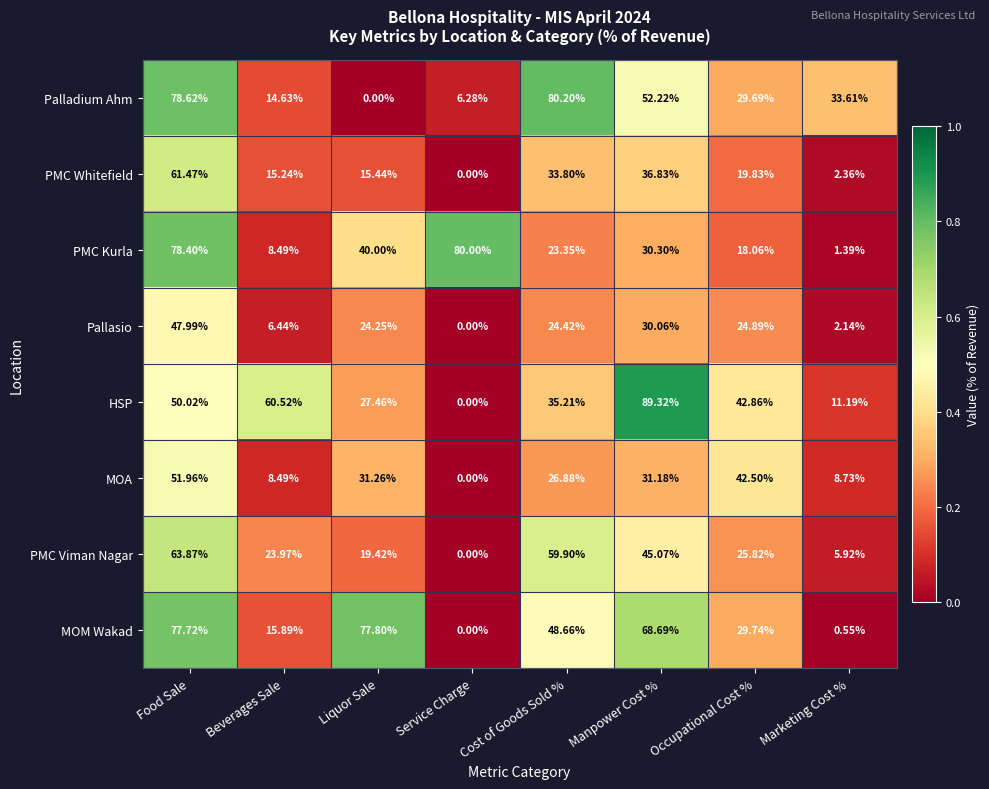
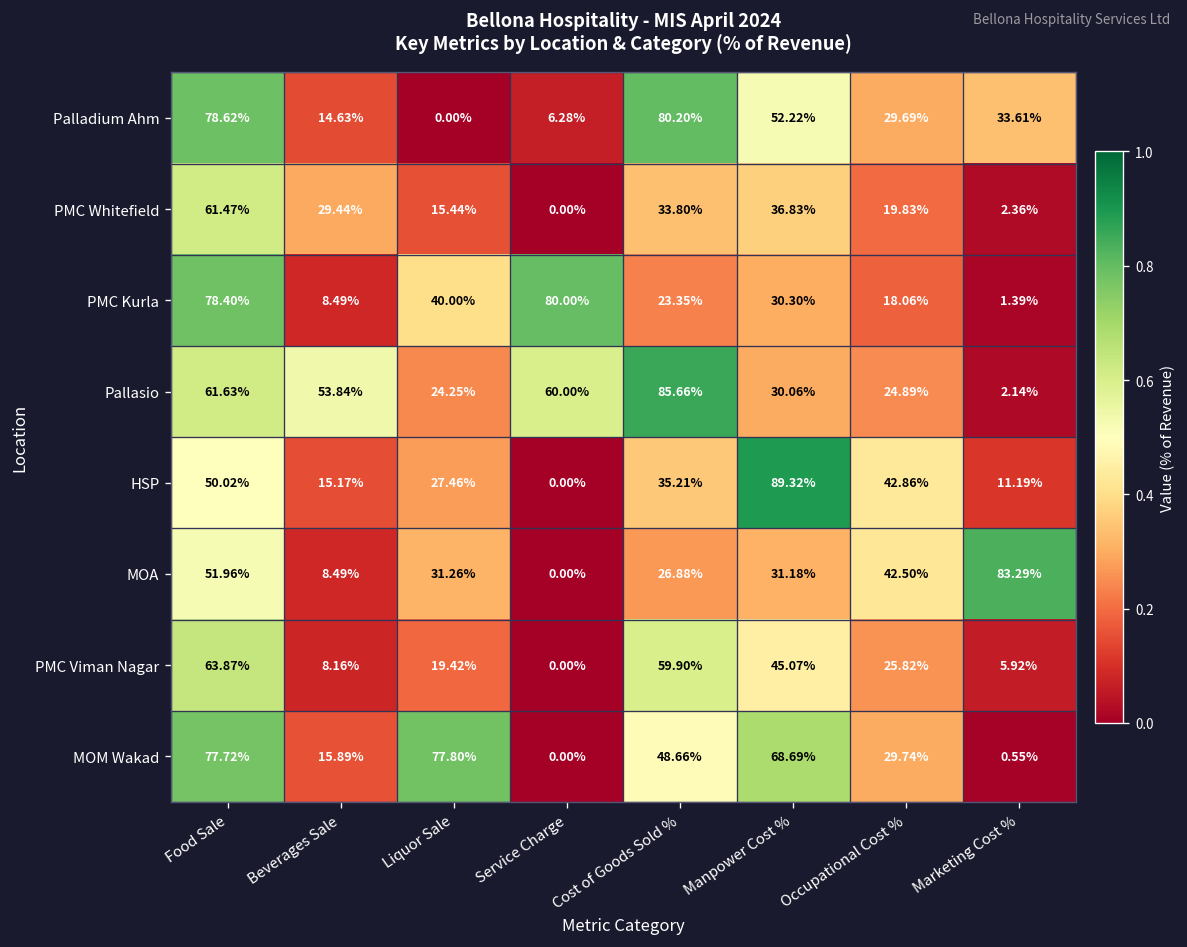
  {
    "Palladium Ahm": {
      "Food Sale": "78.62%",
      "Beverages Sale": "14.63%",
      "Liquor Sale": "0.00%",
      "Service Charge": "6.28%",
      "Cost of Goods Sold %": "80.20%",
      "Manpower Cost %": "52.22%",
      "Occupational Cost %": "29.69%",
      "Marketing Cost %": "33.61%"
    },
    "PMC Whitefield": {
      "Food Sale": "61.47%",
-     "Beverages Sale": "15.24%",
+     "Beverages Sale": "29.44%",
      "Liquor Sale": "15.44%",
      "Service Charge": "0.00%",
      "Cost of Goods Sold %": "33.80%",
      "Manpower Cost %": "36.83%",
      "Occupational Cost %": "19.83%",
      "Marketing Cost %": "2.36%"
    },
    "PMC Kurla": {
      "Food Sale": "78.40%",
      "Beverages Sale": "8.49%",
      "Liquor Sale": "40.00%",
      "Service Charge": "80.00%",
      "Cost of Goods Sold %": "23.35%",
      "Manpower Cost %": "30.30%",
      "Occupational Cost %": "18.06%",
      "Marketing Cost %": "1.39%"
    },
    "Pallasio": {
-     "Food Sale": "47.99%",
-     "Beverages Sale": "6.44%",
+     "Food Sale": "61.63%",
+     "Beverages Sale": "53.84%",
      "Liquor Sale": "24.25%",
-     "Service Charge": "0.00%",
-     "Cost of Goods Sold %": "24.42%",
+     "Service Charge": "60.00%",
+     "Cost of Goods Sold %": "85.66%",
      "Manpower Cost %": "30.06%",
      "Occupational Cost %": "24.89%",
      "Marketing Cost %": "2.14%"
    },
    "HSP": {
      "Food Sale": "50.02%",
-     "Beverages Sale": "60.52%",
+     "Beverages Sale": "15.17%",
      "Liquor Sale": "27.46%",
      "Service Charge": "0.00%",
      "Cost of Goods Sold %": "35.21%",
      "Manpower Cost %": "89.32%",
      "Occupational Cost %": "42.86%",
      "Marketing Cost %": "11.19%"
    },
    "MOA": {
      "Food Sale": "51.96%",
      "Beverages Sale": "8.49%",
      "Liquor Sale": "31.26%",
      "Service Charge": "0.00%",
      "Cost of Goods Sold %": "26.88%",
      "Manpower Cost %": "31.18%",
      "Occupational Cost %": "42.50%",
-     "Marketing Cost %": "8.73%"
+     "Marketing Cost %": "83.29%"
    },
    "PMC Viman Nagar": {
      "Food Sale": "63.87%",
-     "Beverages Sale": "23.97%",
+     "Beverages Sale": "8.16%",
      "Liquor Sale": "19.42%",
      "Service Charge": "0.00%",
      "Cost of Goods Sold %": "59.90%",
      "Manpower Cost %": "45.07%",
      "Occupational Cost %": "25.82%",
      "Marketing Cost %": "5.92%"
    },
    "MOM Wakad": {
      "Food Sale": "77.72%",
      "Beverages Sale": "15.89%",
      "Liquor Sale": "77.80%",
      "Service Charge": "0.00%",
      "Cost of Goods Sold %": "48.66%",
      "Manpower Cost %": "68.69%",
      "Occupational Cost %": "29.74%",
      "Marketing Cost %": "0.55%"
    }
  }
